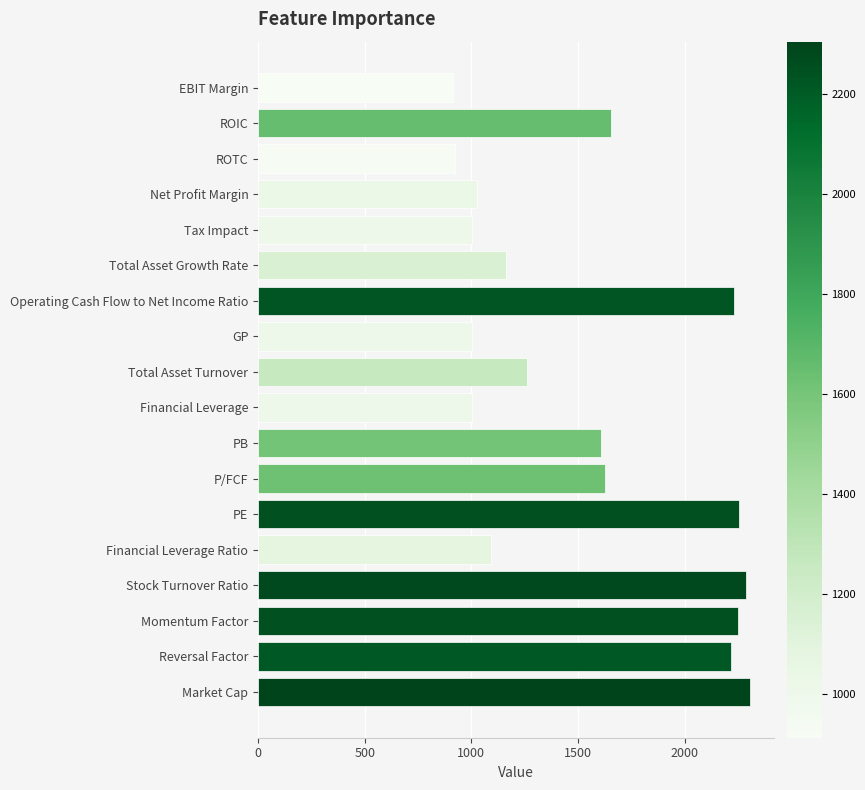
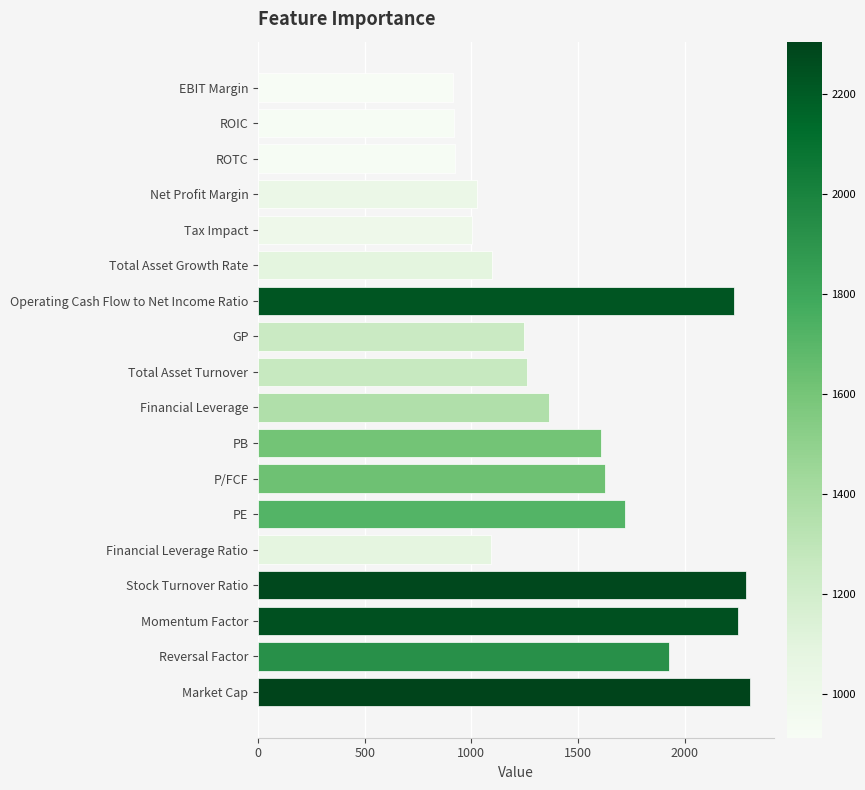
  {
    "EBIT Margin": 910,
-   "ROIC": 1650,
+   "ROIC": 920,
    "ROTC": 930,
    "Net Profit Margin": 1030,
    "Tax Impact": 1010,
-   "Total Asset Growth Rate": 1160,
+   "Total Asset Growth Rate": 1100,
    "Operating Cash Flow to Net Income Ratio": 2230,
-   "GP": 1000,
+   "GP": 1250,
    "Total Asset Turnover": 1260,
-   "Financial Leverage": 1000,
+   "Financial Leverage": 1370,
    "PB": 1610,
    "P/FCF": 1630,
-   "PE": 2260,
+   "PE": 1720,
    "Financial Leverage Ratio": 1090,
    "Stock Turnover Ratio": 2290,
    "Momentum Factor": 2250,
-   "Reversal Factor": 2220,
+   "Reversal Factor": 1930,
    "Market Cap": 2310
  }
